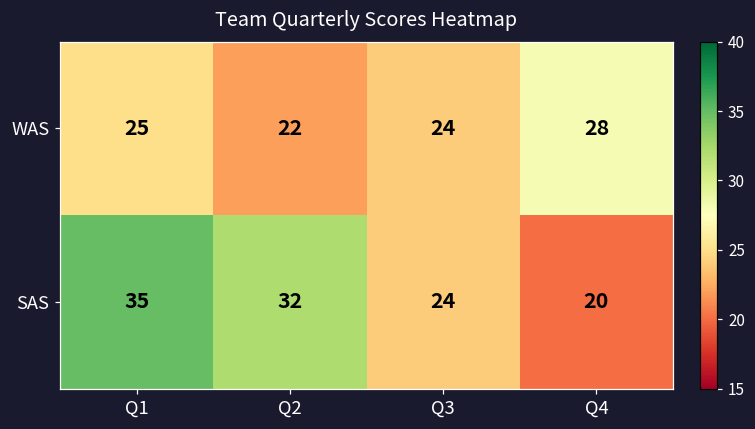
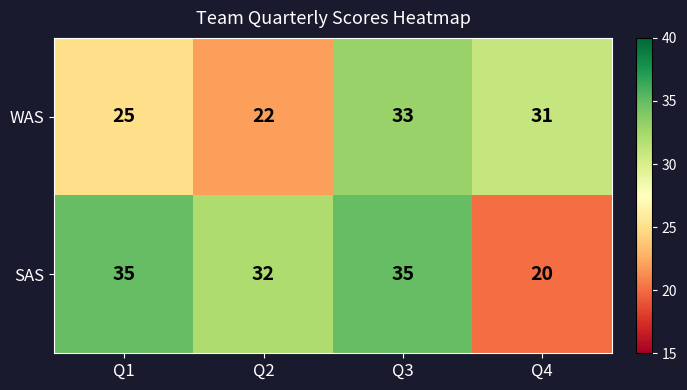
  {
    "WAS": {
      "Q1": 25,
      "Q2": 22,
-     "Q3": 24,
-     "Q4": 28
+     "Q3": 33,
+     "Q4": 31
    },
    "SAS": {
      "Q1": 35,
      "Q2": 32,
-     "Q3": 24,
+     "Q3": 35,
      "Q4": 20
    }
  }
